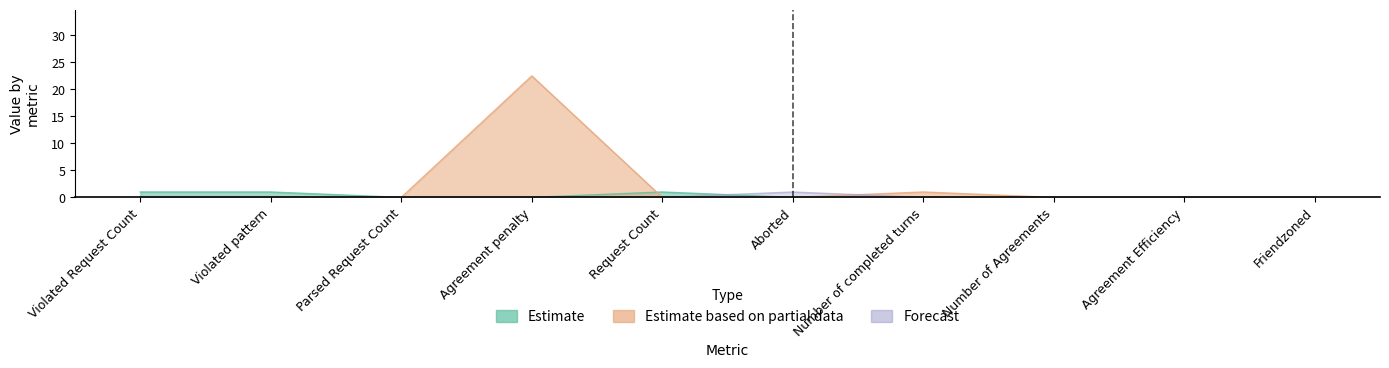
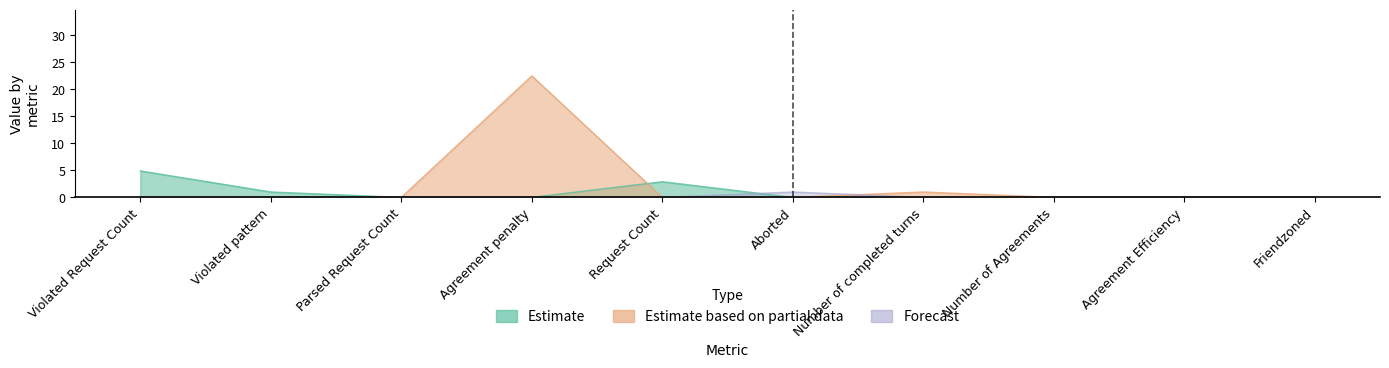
  {
    "Estimate": {
-     "Violated Request Count": 1,
+     "Violated Request Count": 5,
      "Violated pattern": 1,
-     "Request Count": 1
+     "Request Count": 3
    },
    "Estimate based on partial data": {
      "Agreement penalty": 23,
      "Number of completed turns": 1
    },
    "Forecast": {
      "Aborted": 1
    }
  }
